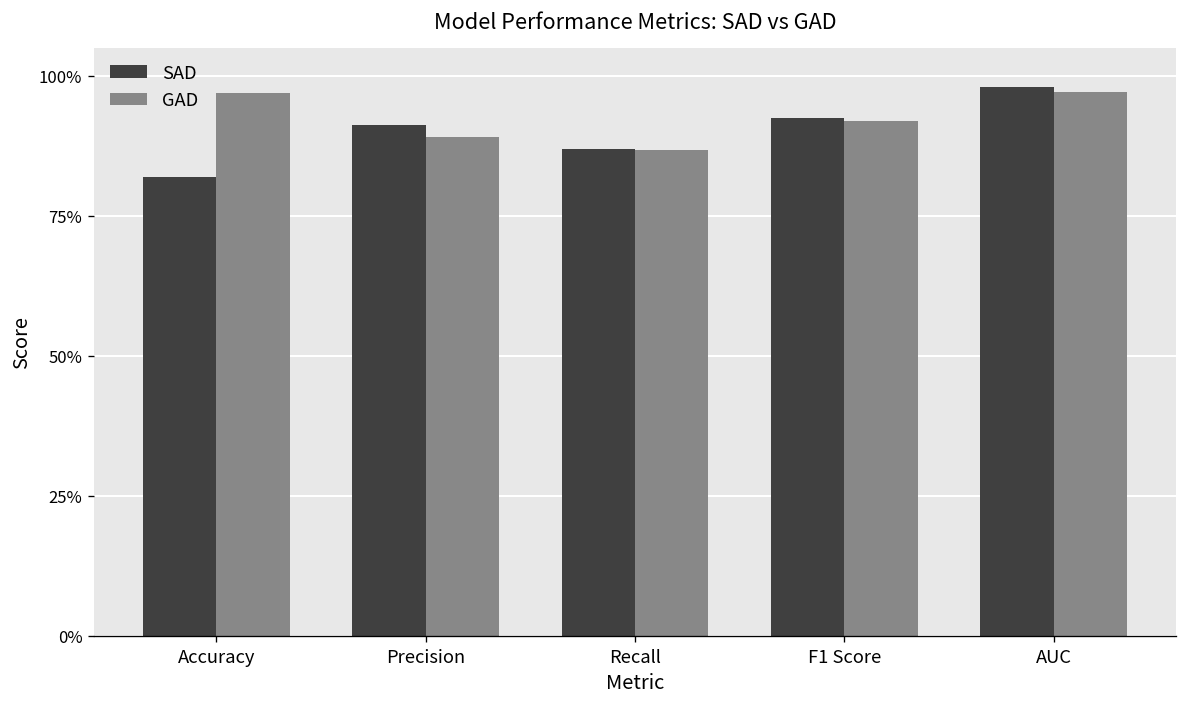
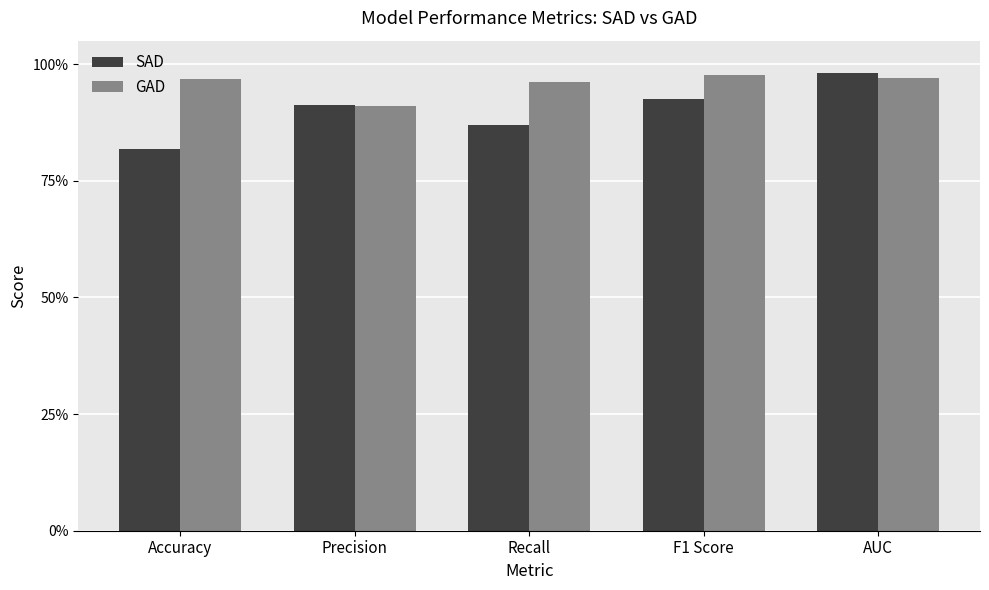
  {
    "SAD": {
      "Accuracy": "82%",
      "Precision": "91%",
      "Recall": "87%",
      "F1 Score": "92%",
      "AUC": "98%"
    },
    "GAD": {
      "Accuracy": "97%",
-     "Precision": "89%",
-     "Recall": "87%",
-     "F1 Score": "92%",
+     "Precision": "91%",
+     "Recall": "96%",
+     "F1 Score": "98%",
      "AUC": "97%"
    }
  }
